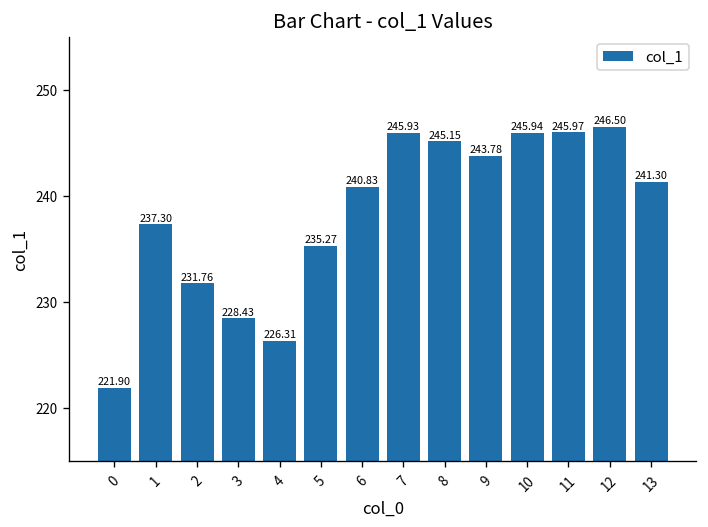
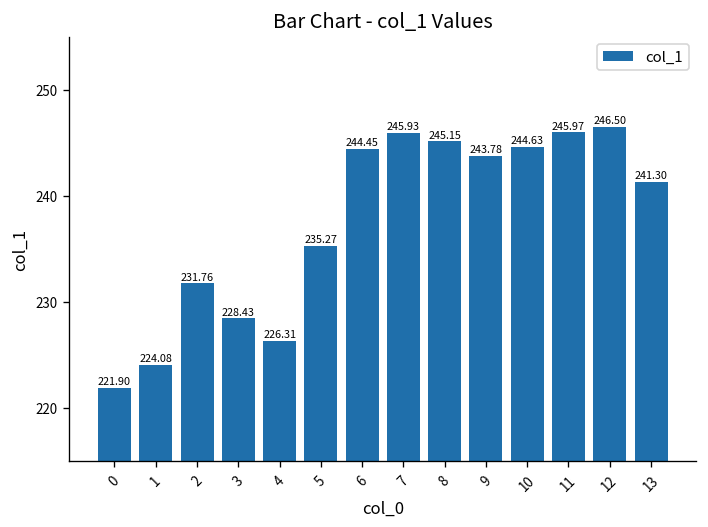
  {
    "0": 221.90,
-   "1": 237.30,
+   "1": 224.08,
    "2": 231.76,
    "3": 228.43,
    "4": 226.31,
    "5": 235.27,
-   "6": 240.83,
+   "6": 244.45,
    "7": 245.93,
    "8": 245.15,
    "9": 243.78,
-   "10": 245.94,
+   "10": 244.63,
    "11": 245.97,
    "12": 246.50,
    "13": 241.30
  }
